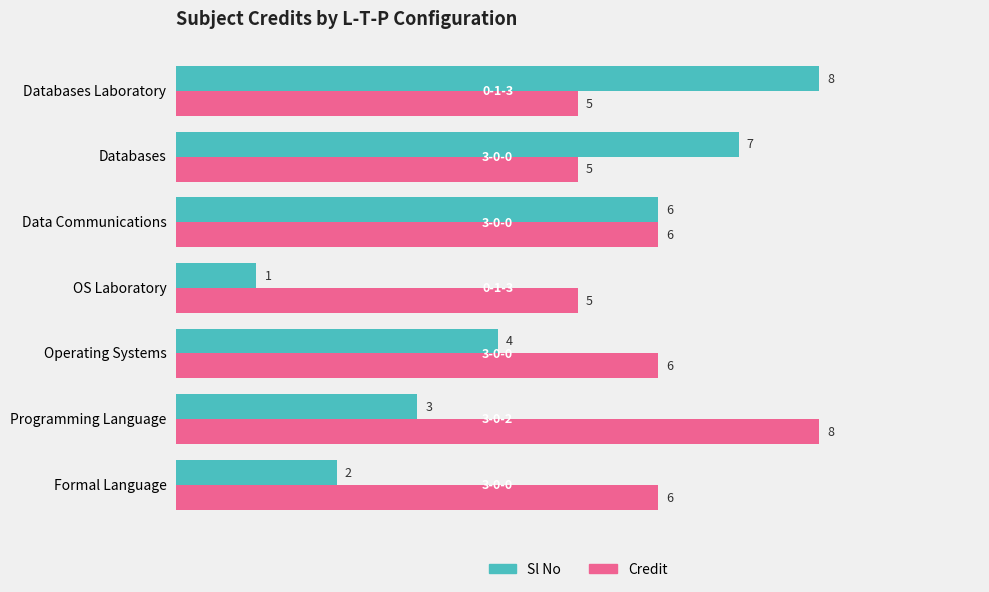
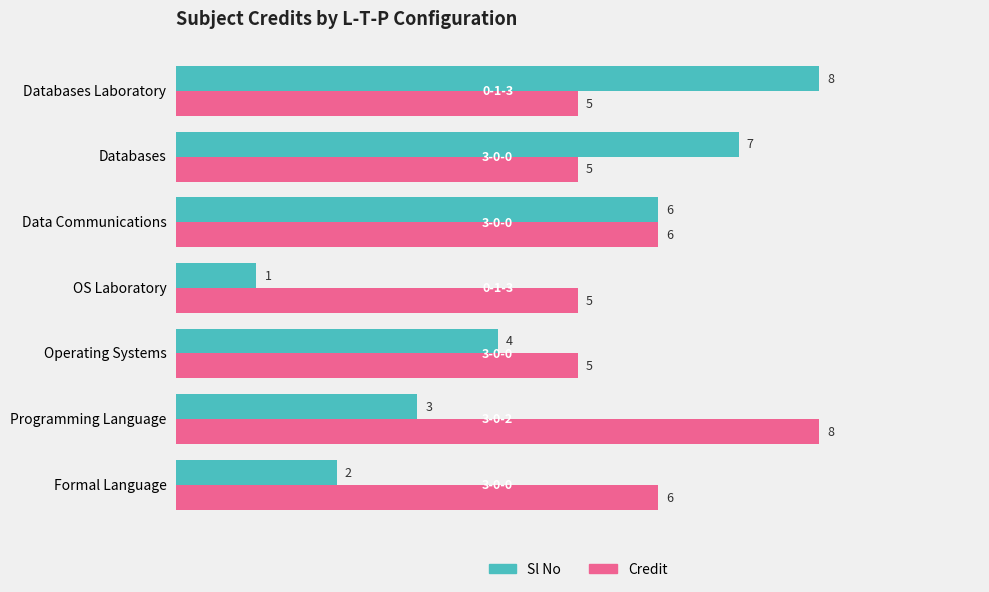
  {
    "Sl No": {
      "Databases Laboratory": 8,
      "Databases": 7,
      "Data Communications": 6,
      "OS Laboratory": 1,
      "Operating Systems": 4,
      "Programming Language": 3,
      "Formal Language": 2
    },
    "Credit": {
      "Databases Laboratory": 5,
      "Databases": 5,
      "Data Communications": 6,
      "OS Laboratory": 5,
-     "Operating Systems": 6,
+     "Operating Systems": 5,
      "Programming Language": 8,
      "Formal Language": 6
    }
  }
